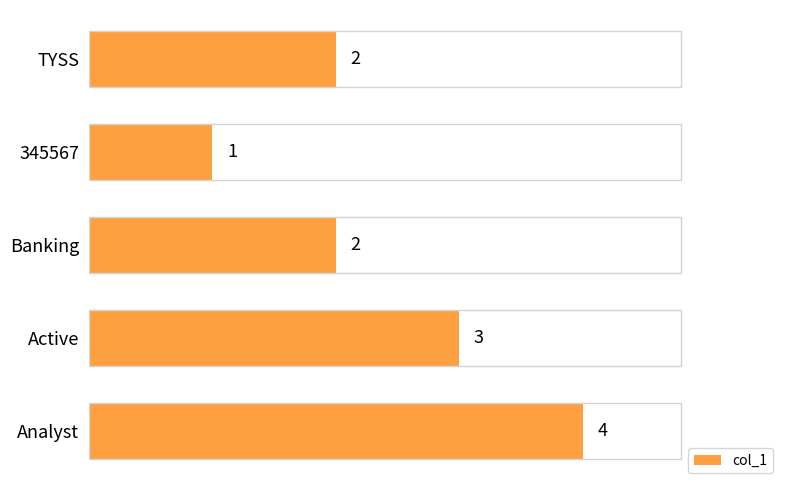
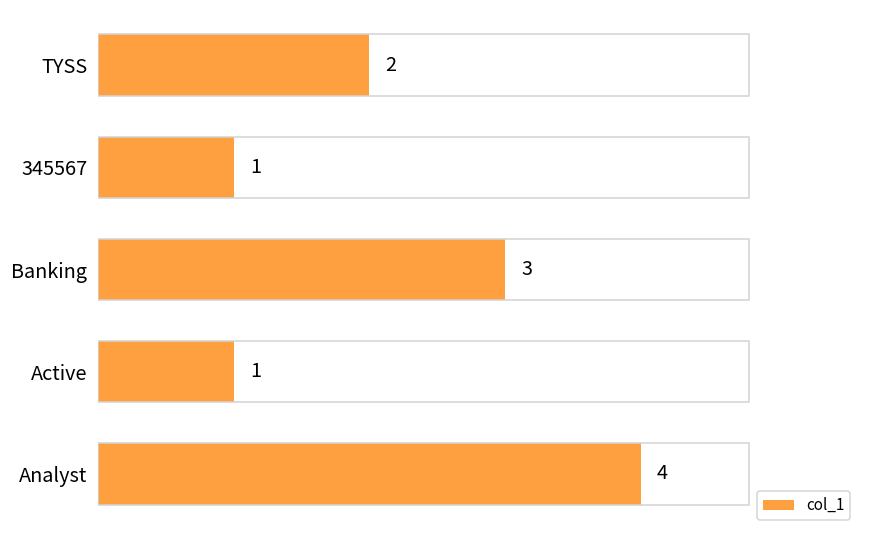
  {
    "TYSS": 2,
    "345567": 1,
-   "Banking": 2,
-   "Active": 3,
+   "Banking": 3,
+   "Active": 1,
    "Analyst": 4
  }
